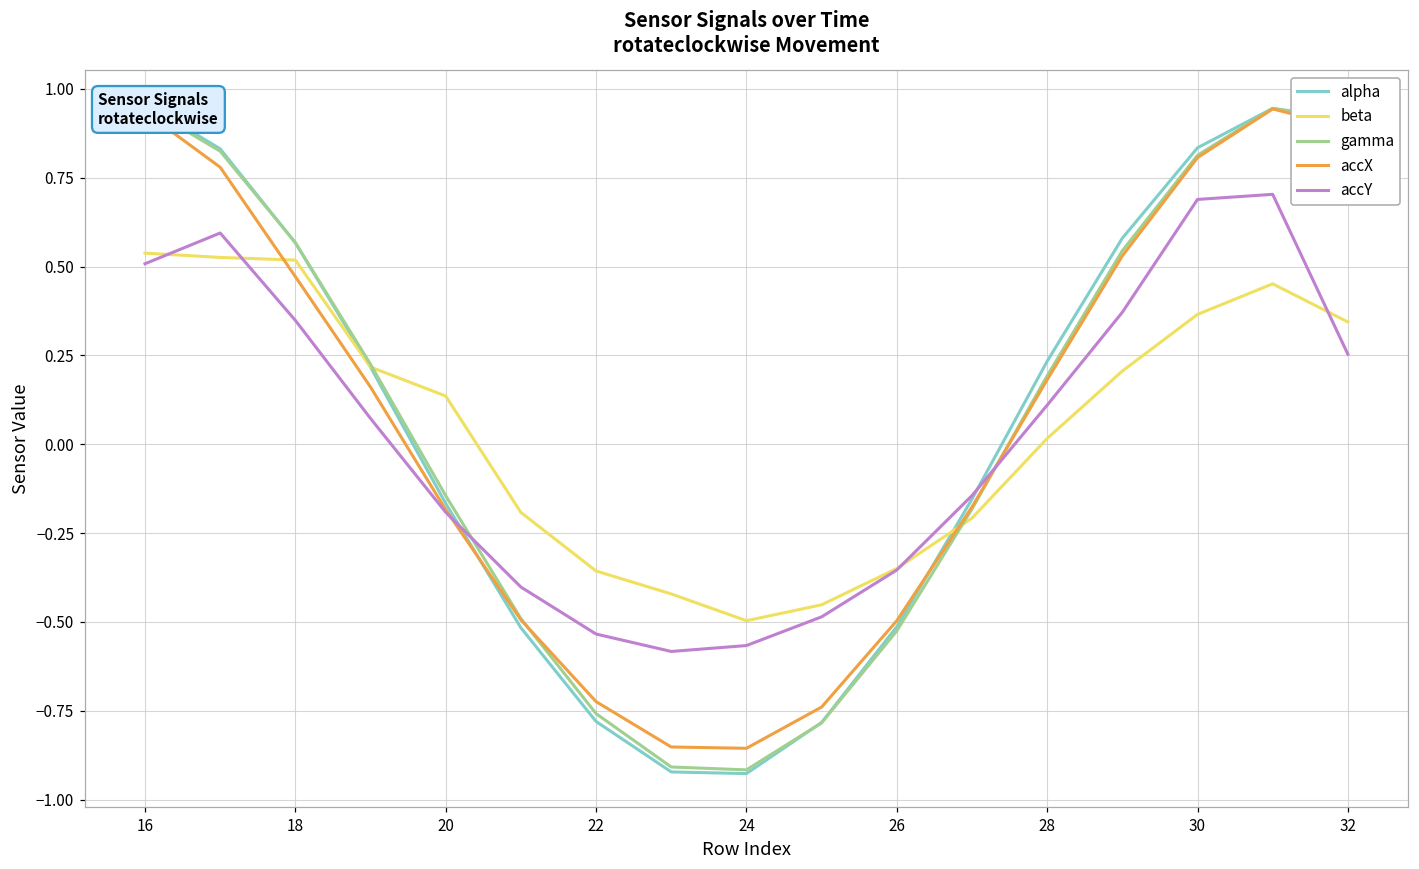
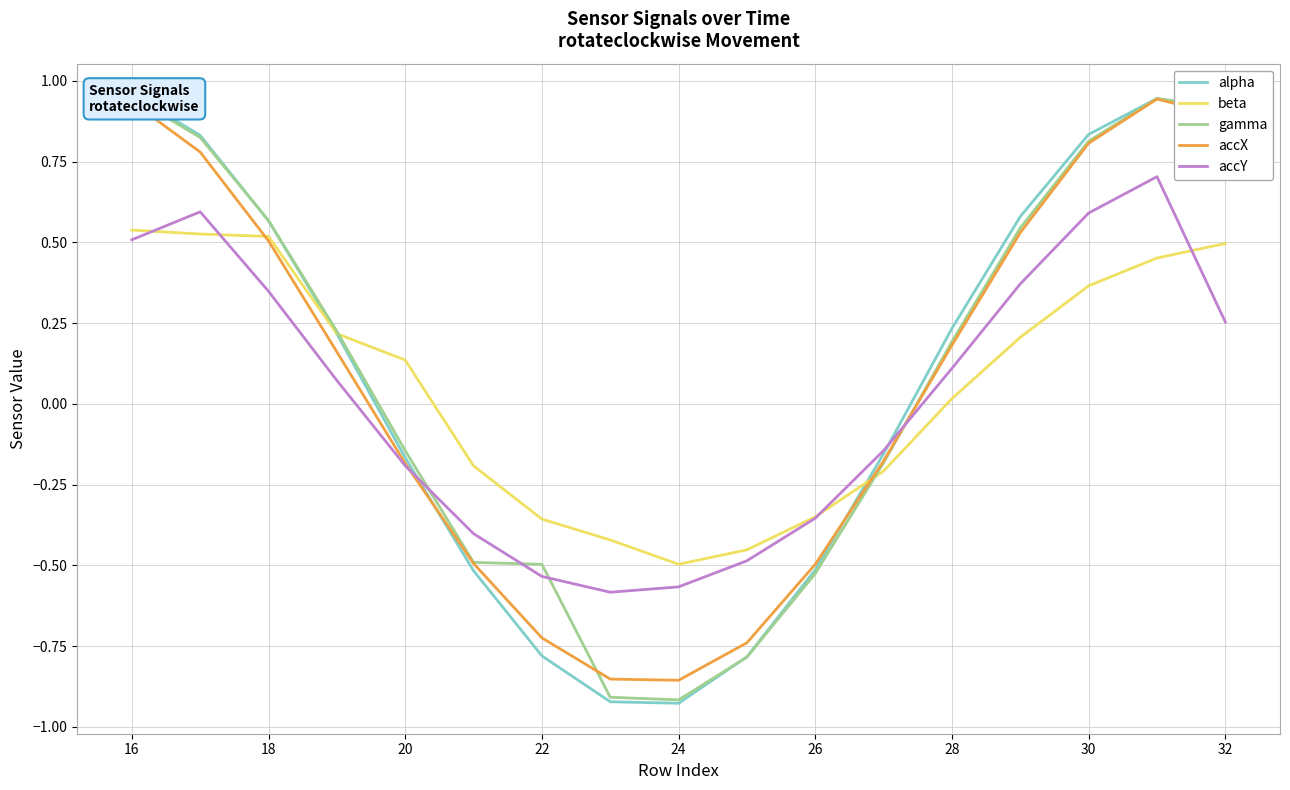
  {
    "alpha": {
      "20": -0.17,
      "22": -0.78,
      "24": -0.93,
      "26": -0.51,
      "28": 0.23,
      "30": 0.83
    },
    "beta": {
      "16": 0.54,
      "18": 0.52,
      "20": 0.14,
      "22": -0.36,
      "24": -0.50,
      "28": 0.02,
      "30": 0.37,
-     "32": 0.34
+     "32": 0.50
    },
    "gamma": {
      "20": -0.15,
-     "22": -0.76,
+     "22": -0.50,
      "24": -0.92,
      "26": -0.53,
      "28": 0.19
    },
    "accX": {
-     "18": 0.47,
+     "18": 0.50,
      "22": -0.72,
      "24": -0.86,
      "26": -0.50,
      "28": 0.18
    },
    "accY": {
      "16": 0.51,
      "18": 0.35,
      "22": -0.53,
      "24": -0.57,
      "28": 0.11,
-     "30": 0.69,
+     "30": 0.59,
      "32": 0.25
    }
  }
